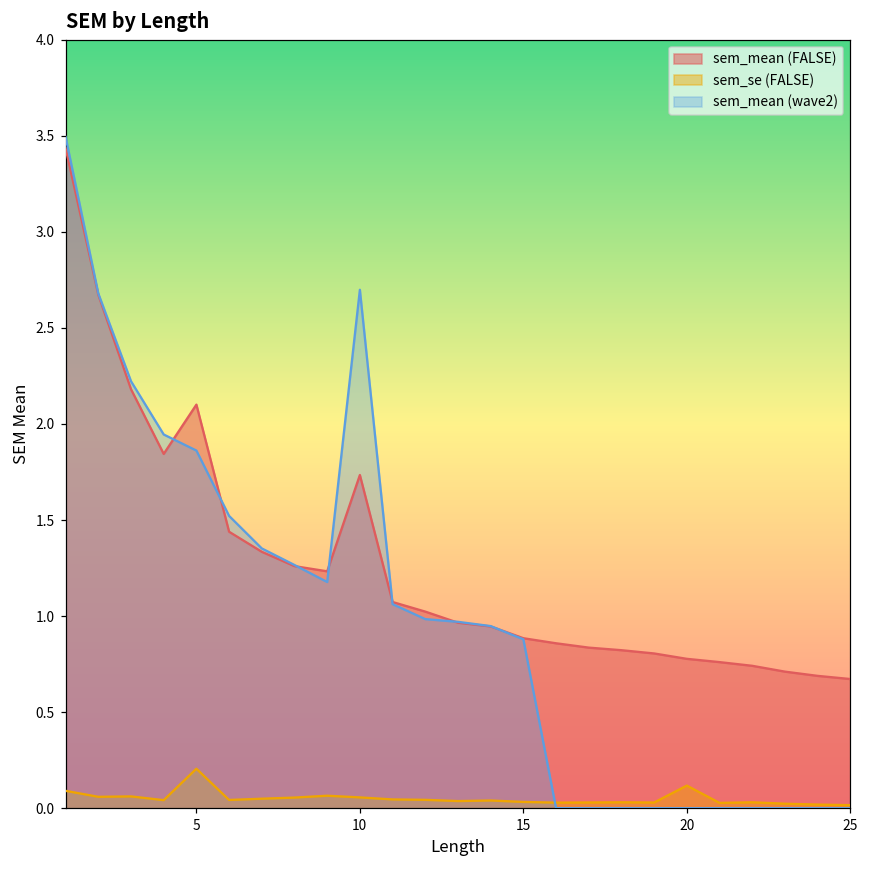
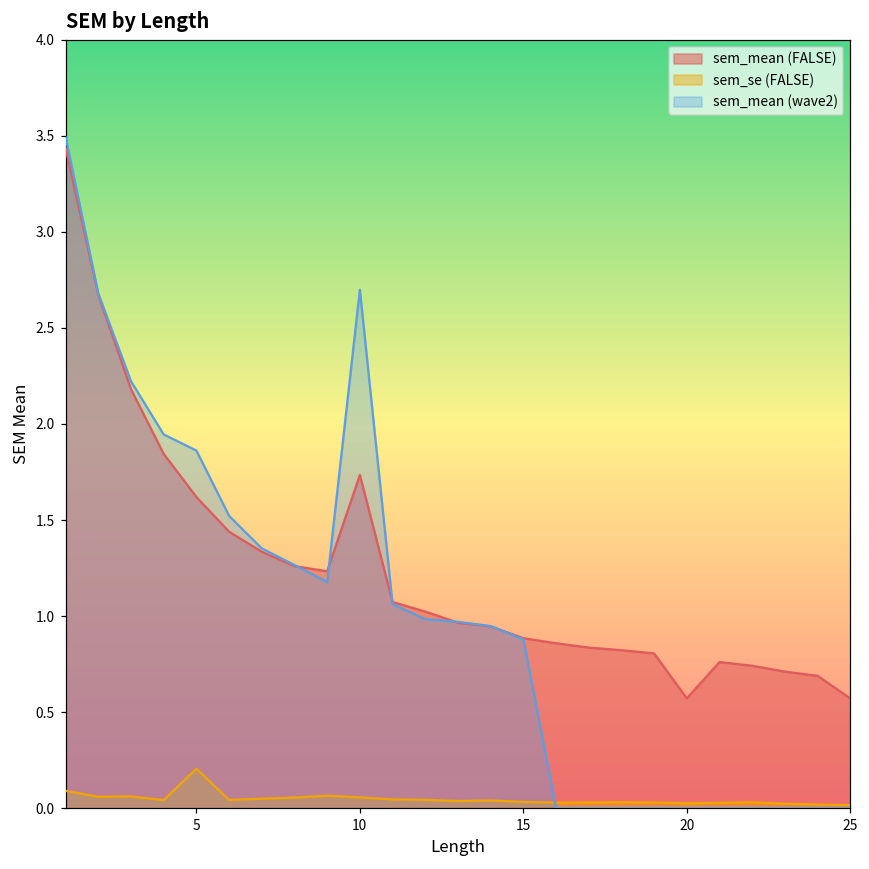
  {
    "sem_mean (FALSE)": {
-     "5": 2.10,
+     "5": 1.62,
      "10": 1.73,
-     "20": 0.78,
-     "25": 0.67
+     "20": 0.57,
+     "25": 0.57
    },
    "sem_se (FALSE)": {
      "5": 0.21,
      "10": 0.06,
      "15": 0.03,
-     "20": 0.12,
+     "20": 0.03,
      "25": 0.02
    },
    "sem_mean (wave2)": {
      "5": 1.86,
      "10": 2.70,
      "20": 0.00,
      "25": 0.00
    }
  }
